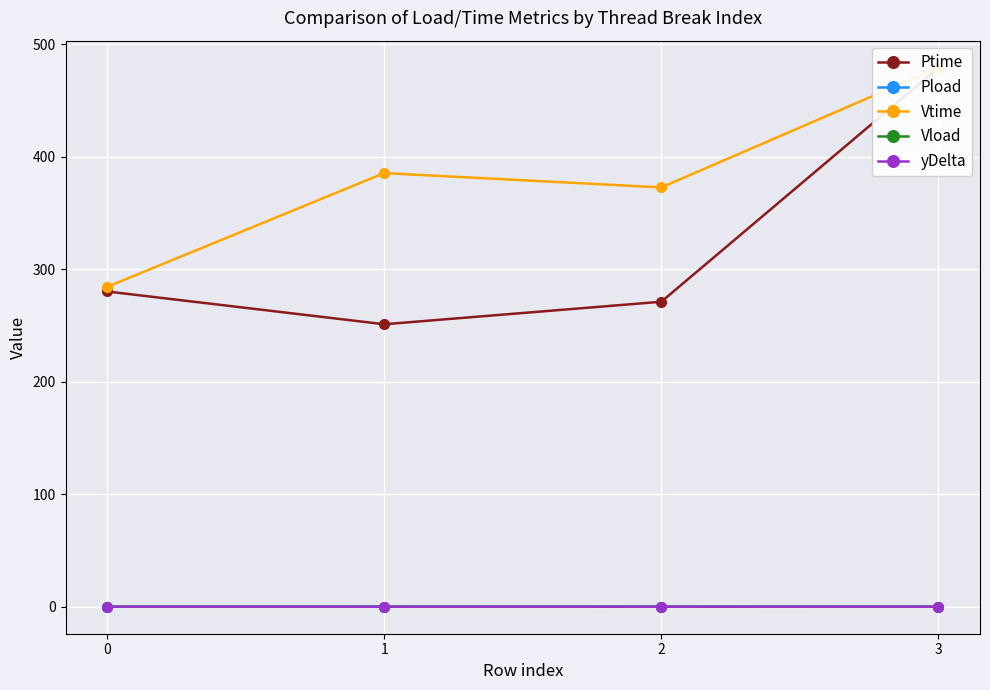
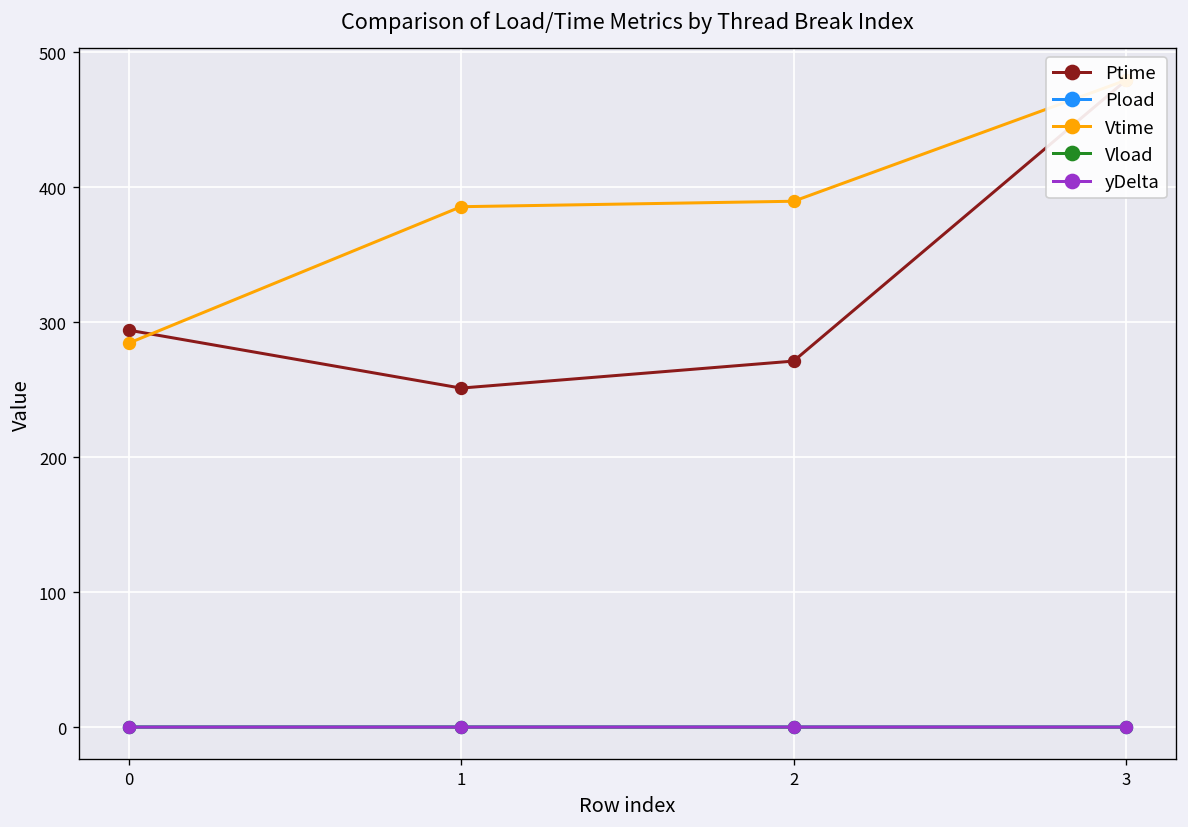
  {
    "Ptime": {
-     "0": 280,
+     "0": 294,
      "1": 251,
      "2": 271
    },
    "yDelta": {
      "0": 0,
      "1": 0,
      "2": 0,
      "3": 0
    },
    "Vtime": {
      "0": 284,
      "1": 386,
-     "2": 373
+     "2": 390
    }
  }
